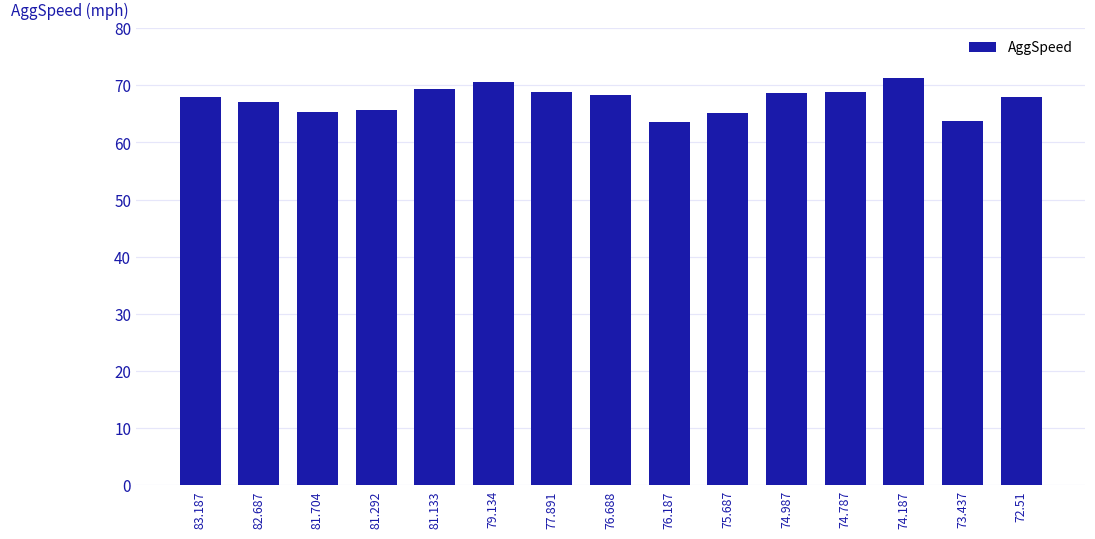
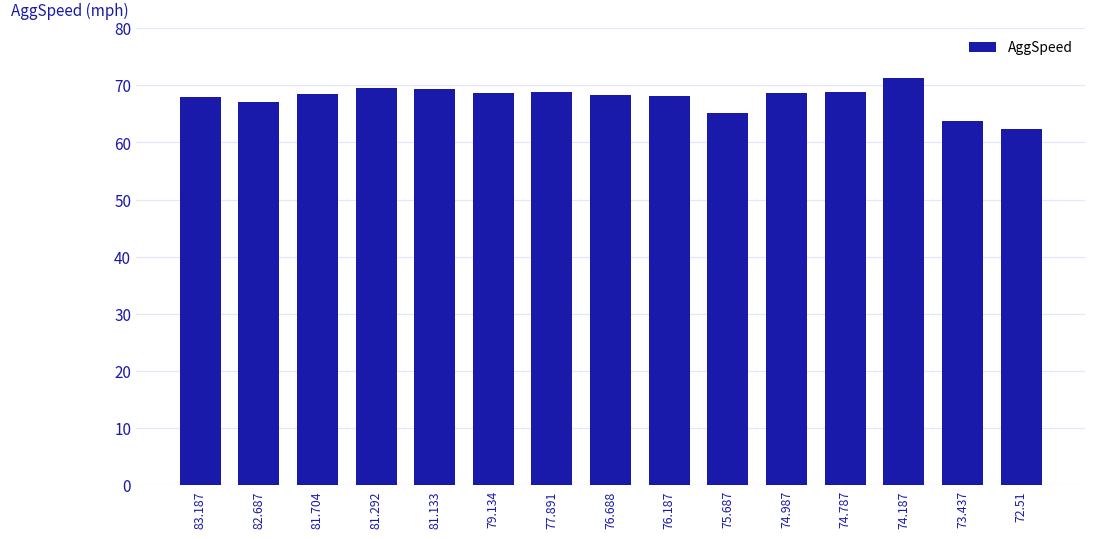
  {
    "83.187": 68,
    "82.687": 67,
-   "81.704": 65,
-   "81.292": 66,
+   "81.704": 68,
+   "81.292": 70,
    "81.133": 69,
-   "79.134": 71,
+   "79.134": 69,
    "77.891": 69,
    "76.688": 68,
-   "76.187": 64,
+   "76.187": 68,
    "75.687": 65,
    "74.987": 69,
    "74.787": 69,
    "74.187": 71,
    "73.437": 64,
-   "72.51": 68
+   "72.51": 62
  }
